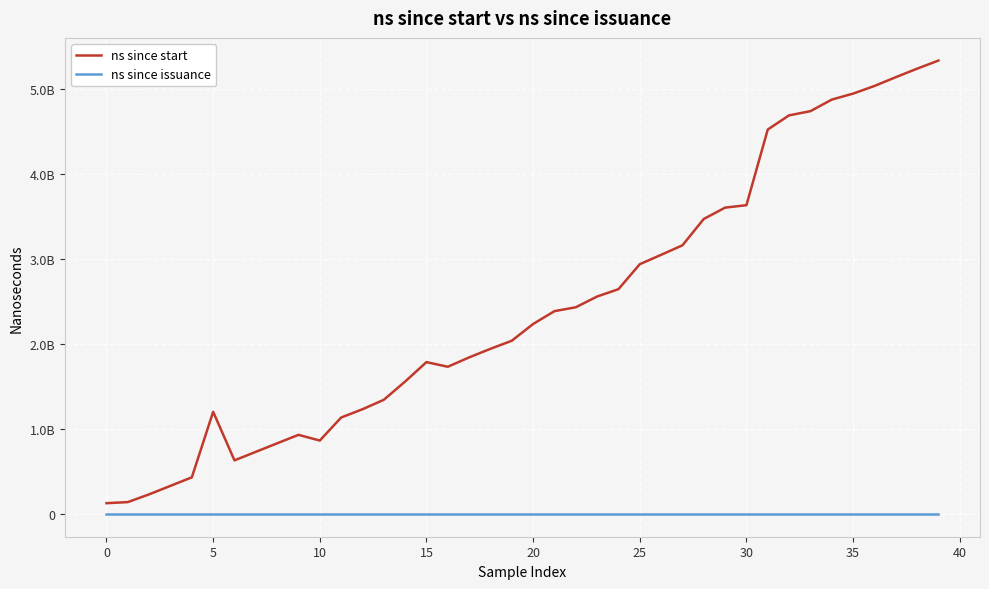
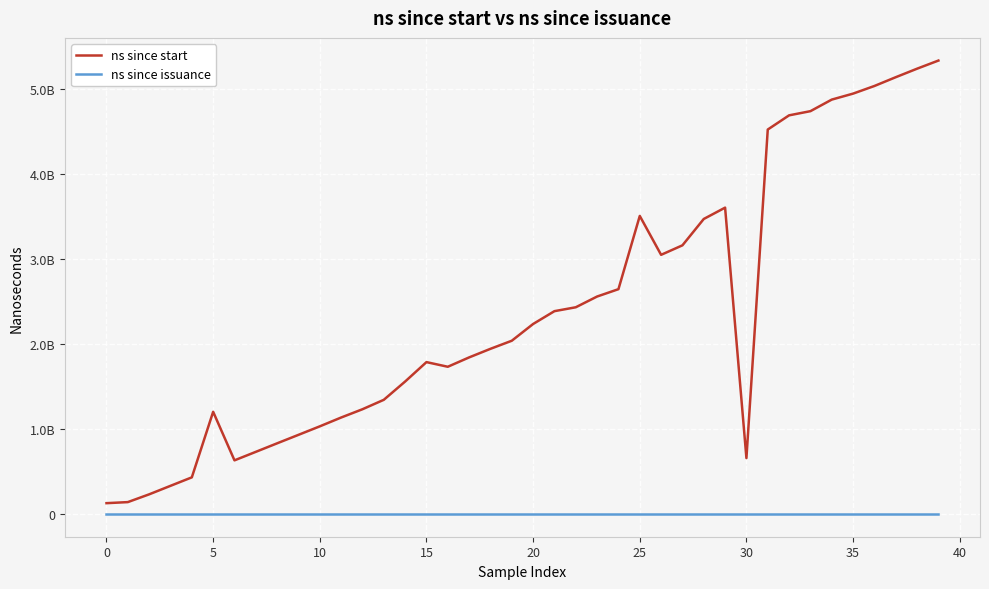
  {
    "ns since start": {
      "0": 100000000,
      "5": 1200000000,
-     "10": 900000000,
+     "10": 1000000000,
      "15": 1800000000,
      "20": 2200000000,
-     "25": 2900000000,
-     "30": 3600000000,
+     "25": 3500000000,
+     "30": 700000000,
      "35": 4900000000
    },
    "ns since issuance": {
      "0": 0,
      "5": 0,
      "10": 0,
      "15": 0,
      "20": 0,
      "25": 0,
      "30": 0,
      "35": 0
    }
  }
